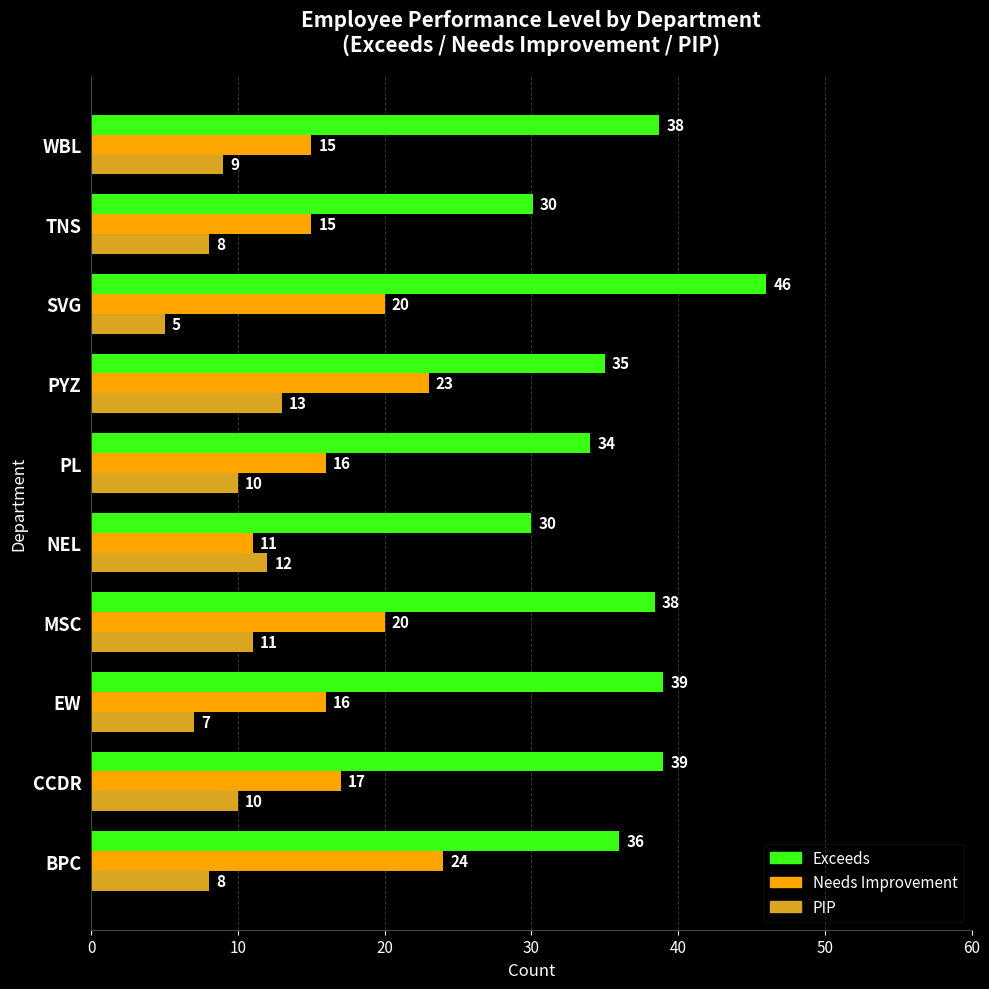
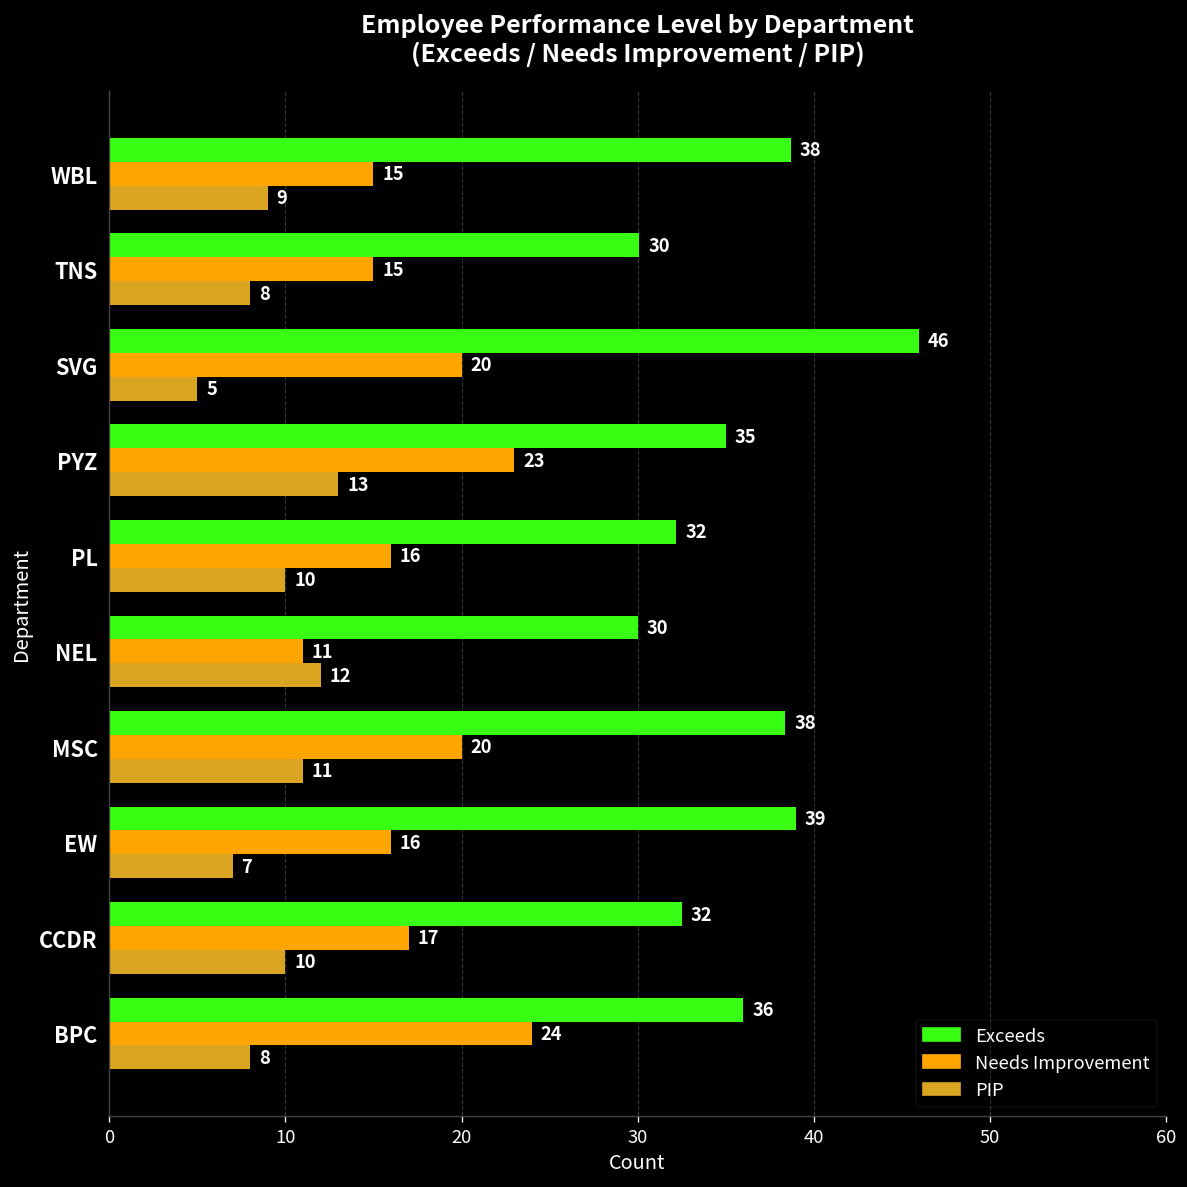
  {
    "Exceeds": {
      "TNS": 30,
      "SVG": 46,
      "PYZ": 35,
-     "PL": 34,
+     "PL": 32,
      "NEL": 30,
      "MSC": 38,
      "EW": 39,
-     "CCDR": 39,
+     "CCDR": 32,
      "BPC": 36
    }
  }
